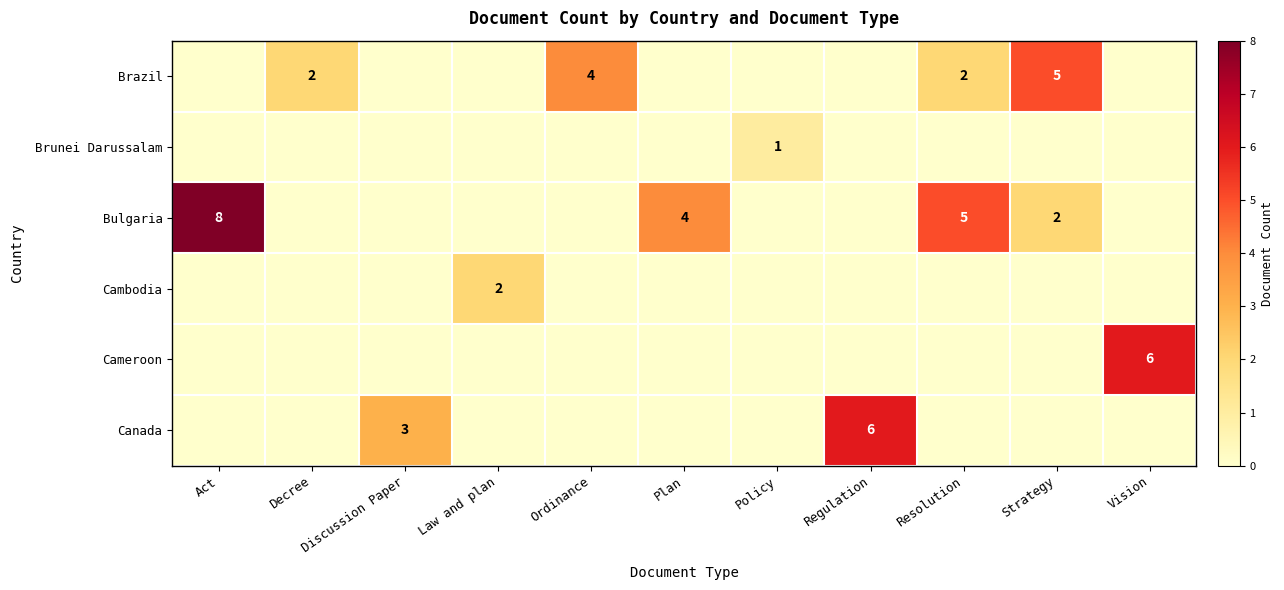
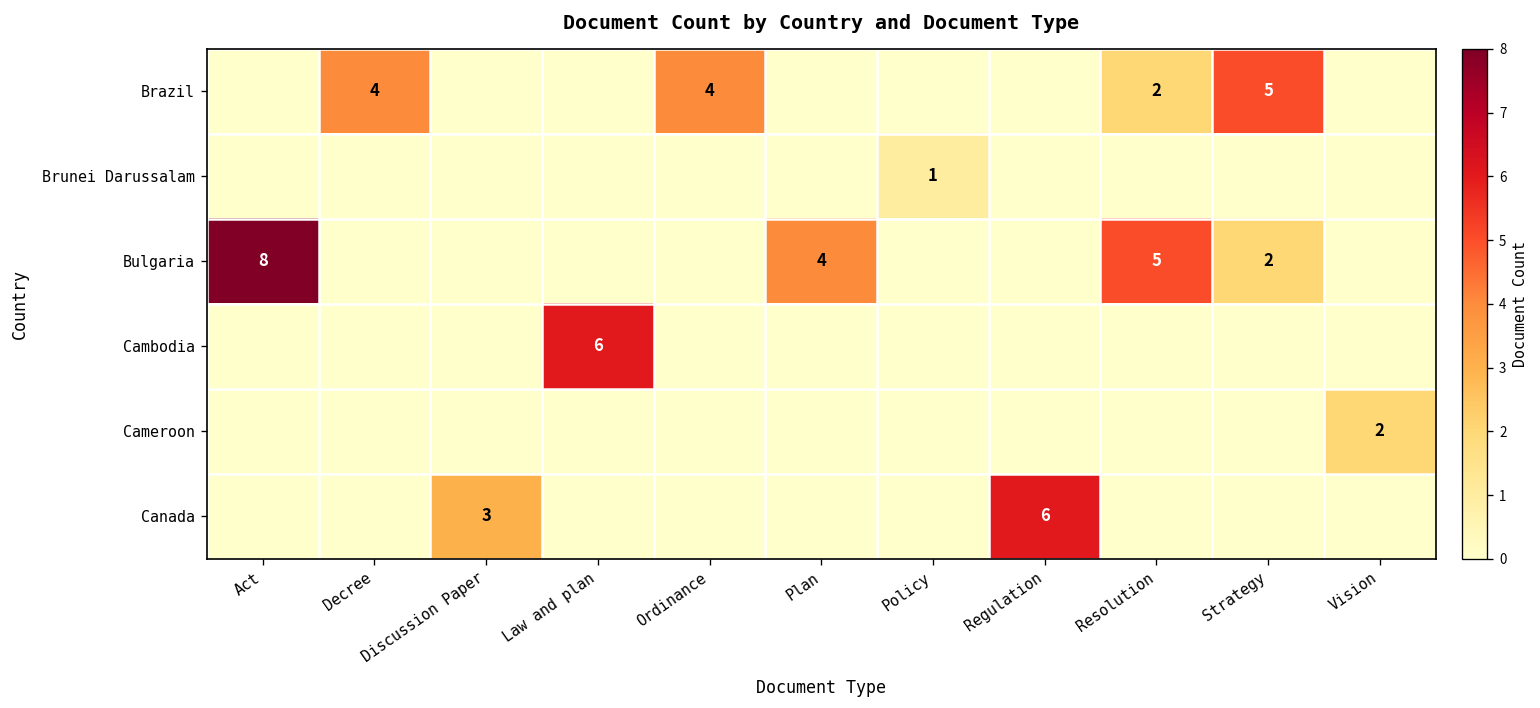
  {
    "Brazil": {
-     "Decree": 2,
+     "Decree": 4,
      "Ordinance": 4,
      "Resolution": 2,
      "Strategy": 5
    },
    "Brunei Darussalam": {
      "Policy": 1
    },
    "Bulgaria": {
      "Act": 8,
      "Plan": 4,
      "Resolution": 5,
      "Strategy": 2
    },
    "Cambodia": {
-     "Law and plan": 2
+     "Law and plan": 6
    },
    "Cameroon": {
-     "Vision": 6
+     "Vision": 2
    },
    "Canada": {
      "Discussion Paper": 3,
      "Regulation": 6
    }
  }
